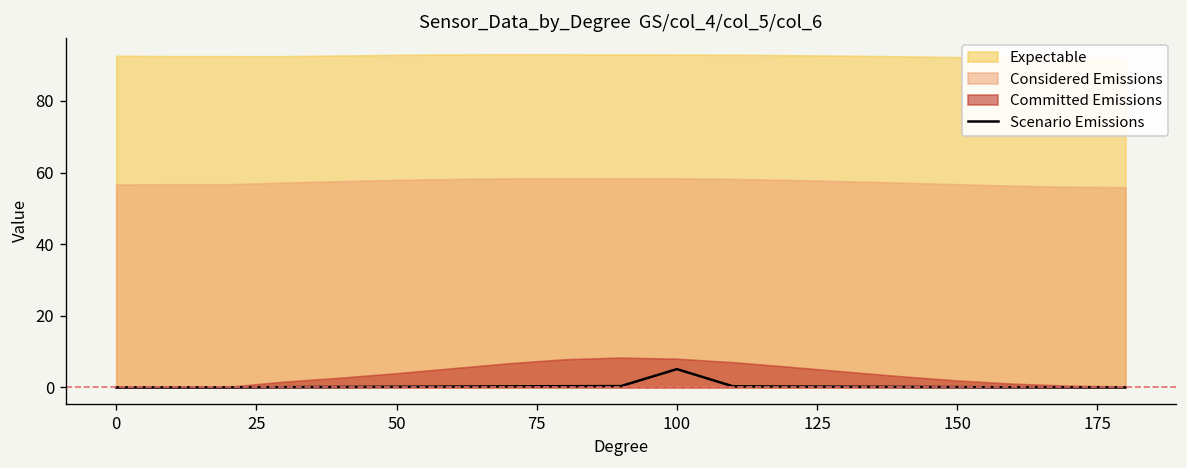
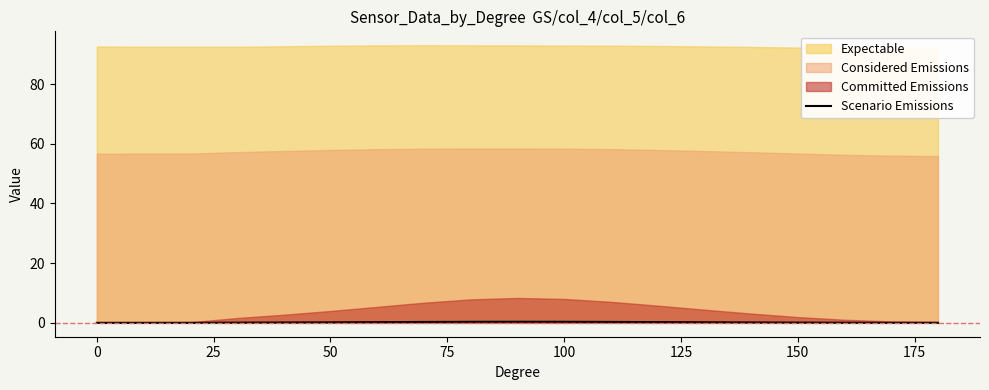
  {
    "Scenario Emissions": {
      "50": 0,
-     "100": 5,
+     "100": 0,
      "150": 0
    }
  }
